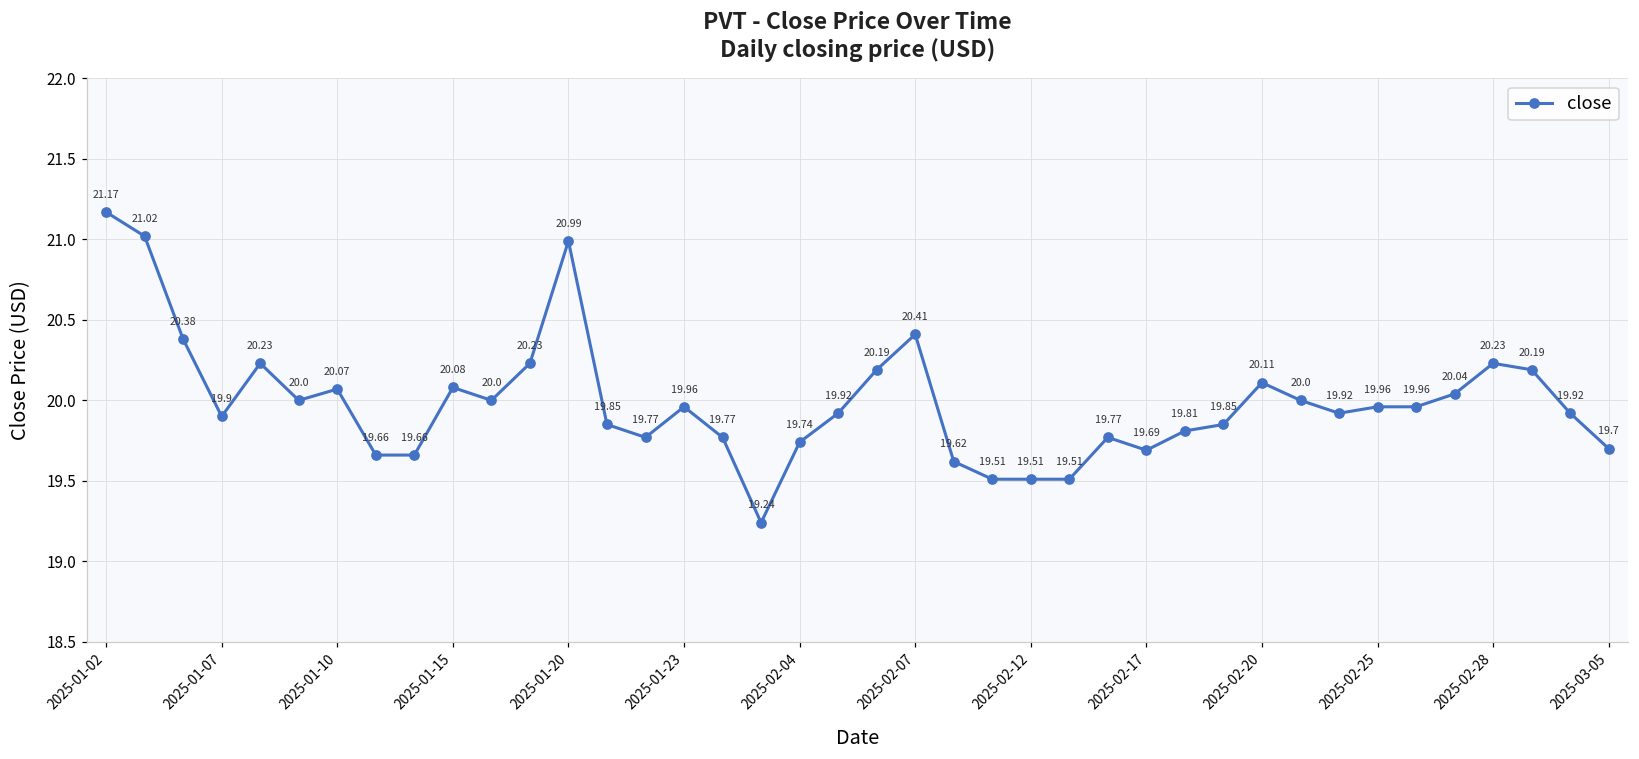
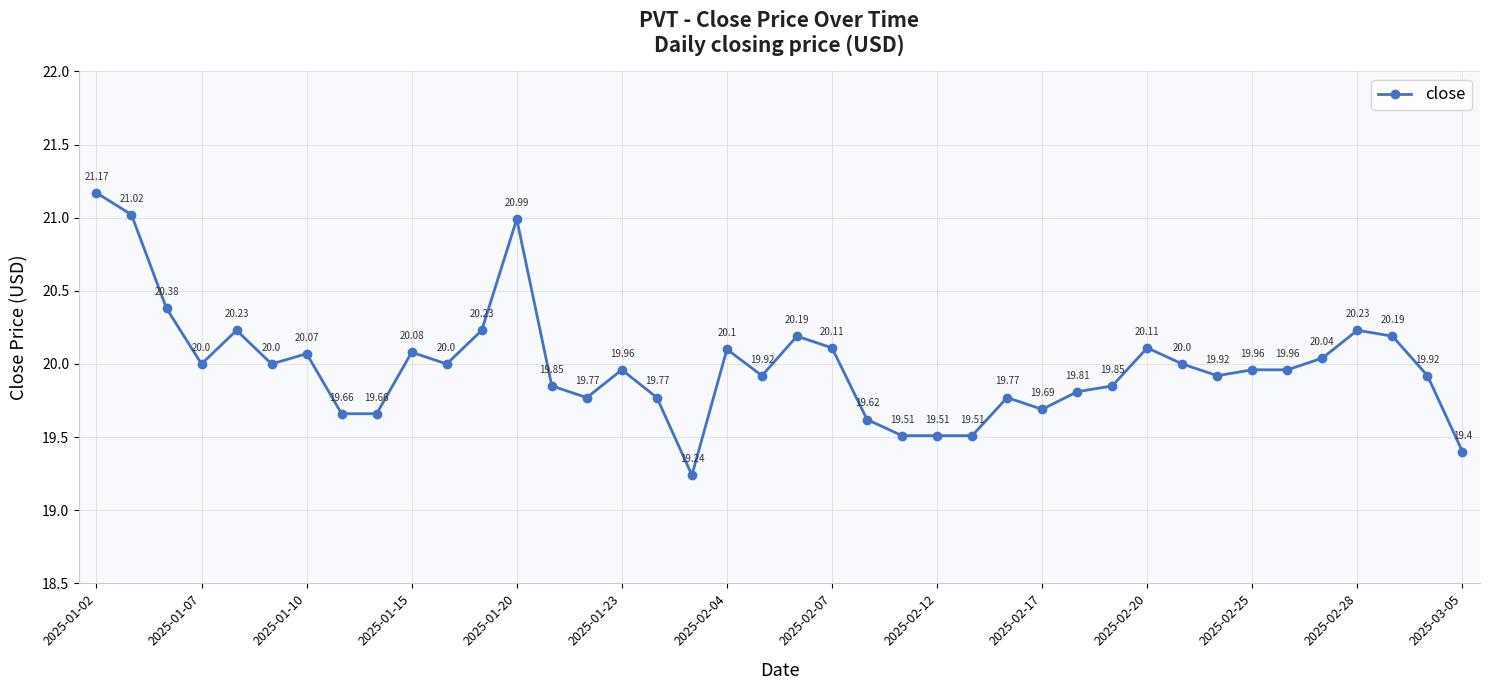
  {
    "2025-01-02": 21.17,
-   "2025-01-07": 19.9,
+   "2025-01-07": 20.0,
    "2025-01-10": 20.07,
    "2025-01-15": 20.08,
    "2025-01-20": 20.99,
    "2025-01-23": 19.96,
-   "2025-02-04": 19.74,
-   "2025-02-07": 20.41,
+   "2025-02-04": 20.1,
+   "2025-02-07": 20.11,
    "2025-02-12": 19.51,
    "2025-02-17": 19.69,
    "2025-02-20": 20.11,
    "2025-02-25": 19.96,
    "2025-02-28": 20.23,
-   "2025-03-05": 19.7
+   "2025-03-05": 19.4
  }
